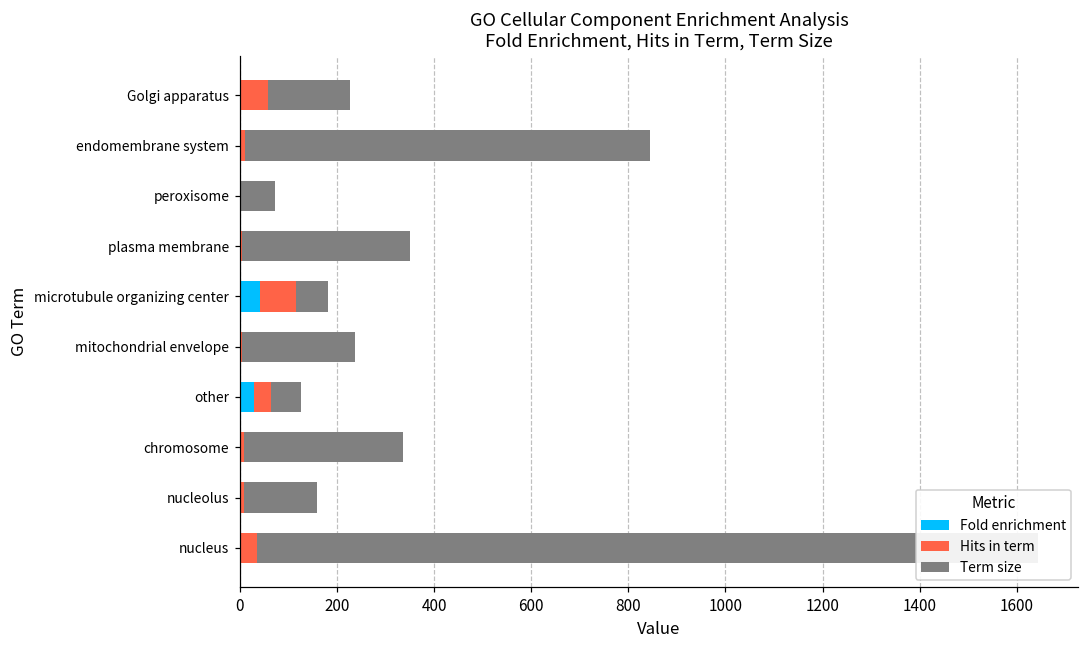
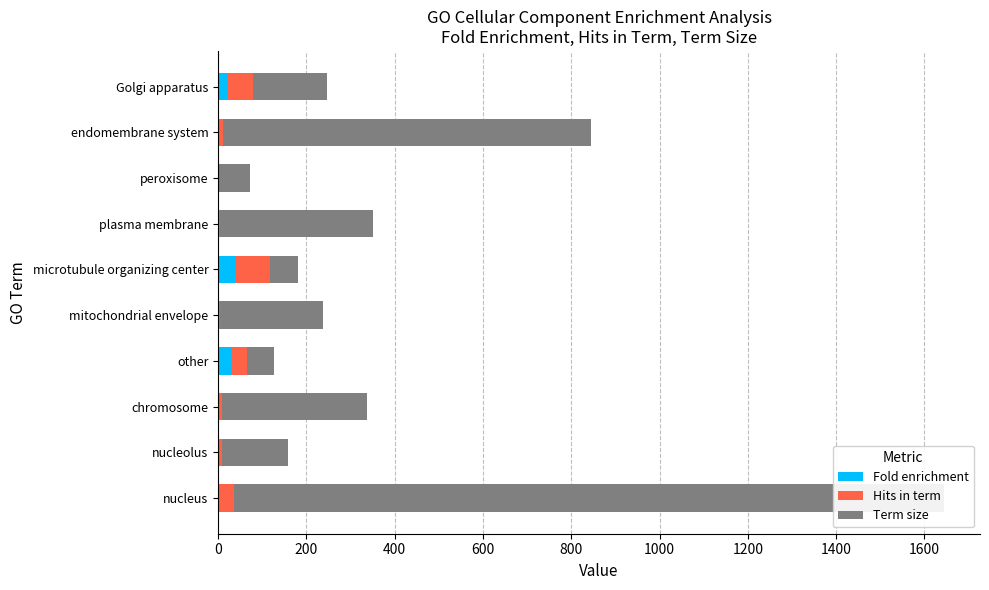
  {
    "Fold enrichment": {
-     "Golgi apparatus": 0,
+     "Golgi apparatus": 20,
      "microtubule organizing center": 40,
      "other": 30
    },
    "Hits in term": {
      "Golgi apparatus": 60,
      "endomembrane system": 10,
      "microtubule organizing center": 80,
      "other": 40,
      "chromosome": 10,
      "nucleus": 30
    },
    "Term size": {
      "Golgi apparatus": 170,
      "endomembrane system": 830,
      "peroxisome": 70,
      "plasma membrane": 350,
      "microtubule organizing center": 60,
      "mitochondrial envelope": 230,
      "other": 60,
      "chromosome": 330,
      "nucleolus": 150
    }
  }
